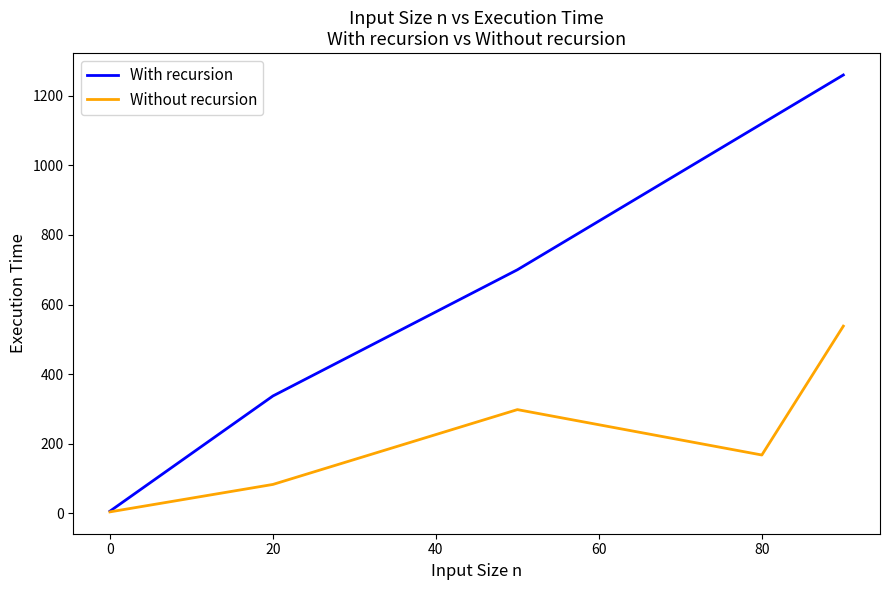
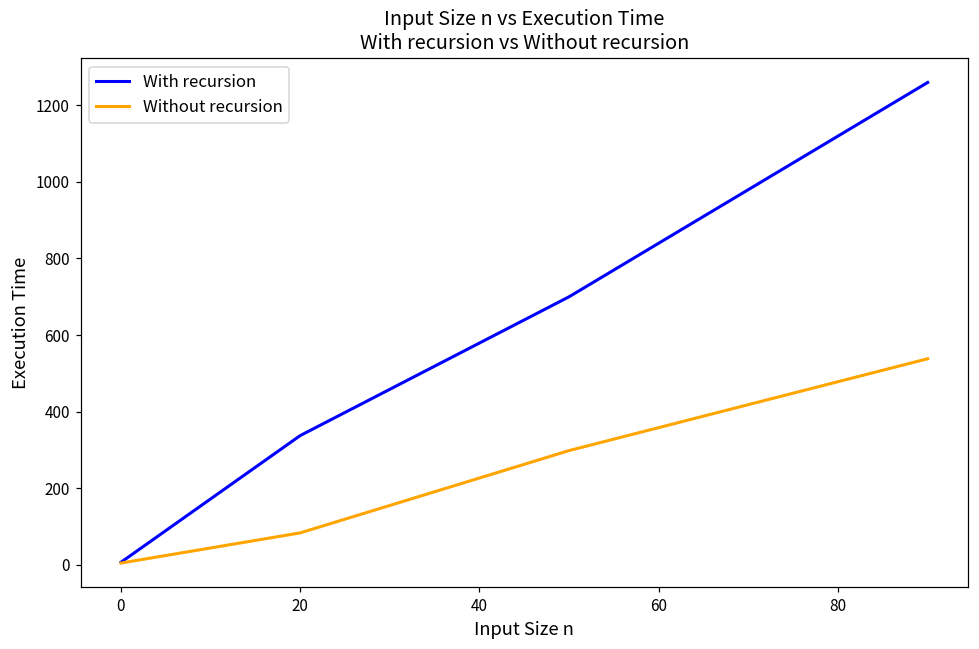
  {
    "With recursion": {
      "20": 340,
      "80": 1120
    },
    "Without recursion": {
      "20": 80,
-     "80": 170
+     "80": 480
    }
  }
